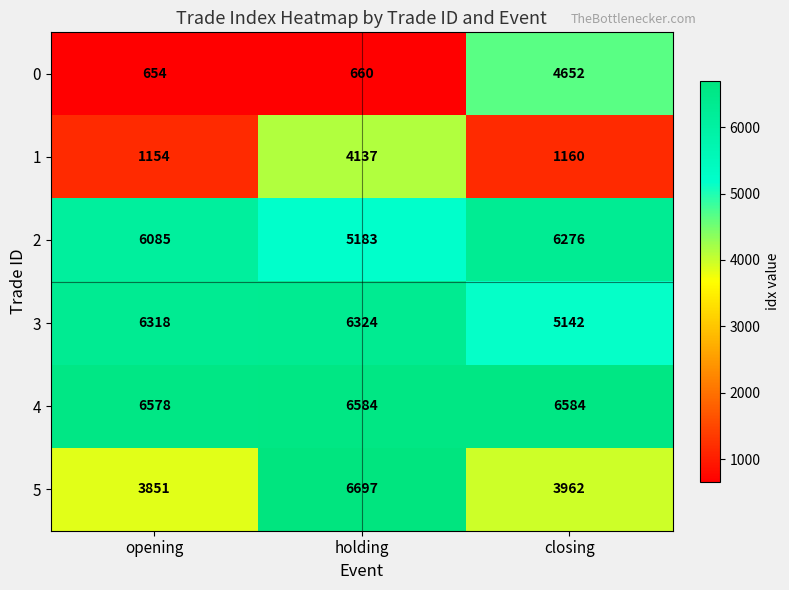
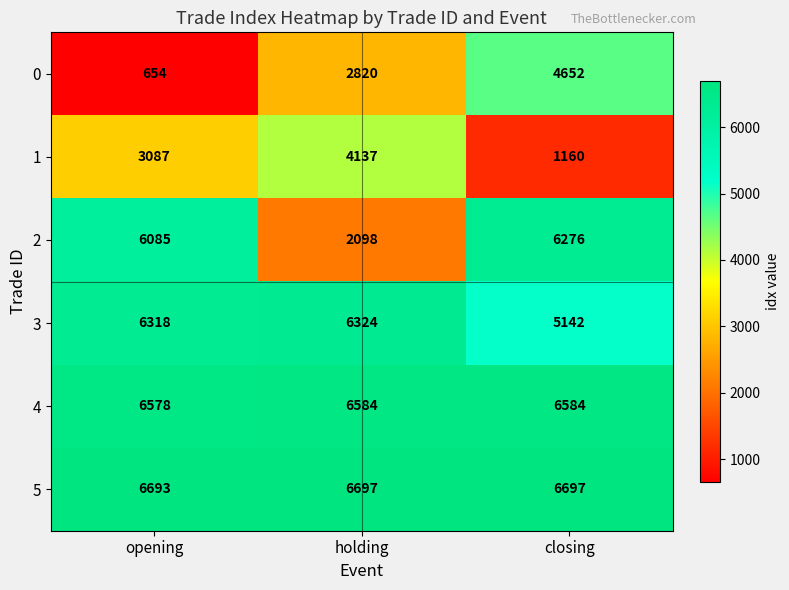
  {
    "0": {
      "opening": 654,
-     "holding": 660,
+     "holding": 2820,
      "closing": 4652
    },
    "1": {
-     "opening": 1154,
+     "opening": 3087,
      "holding": 4137,
      "closing": 1160
    },
    "2": {
      "opening": 6085,
-     "holding": 5183,
+     "holding": 2098,
      "closing": 6276
    },
    "3": {
      "opening": 6318,
      "holding": 6324,
      "closing": 5142
    },
    "4": {
      "opening": 6578,
      "holding": 6584,
      "closing": 6584
    },
    "5": {
-     "opening": 3851,
+     "opening": 6693,
      "holding": 6697,
-     "closing": 3962
+     "closing": 6697
    }
  }
